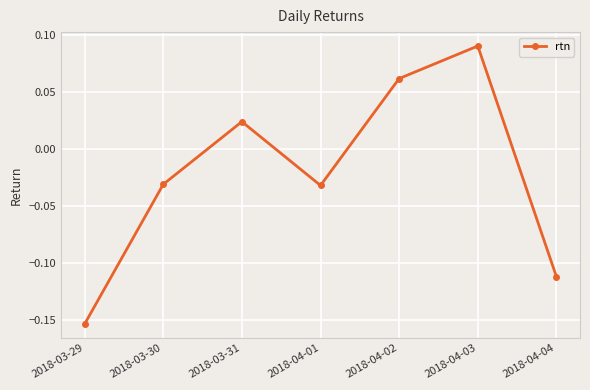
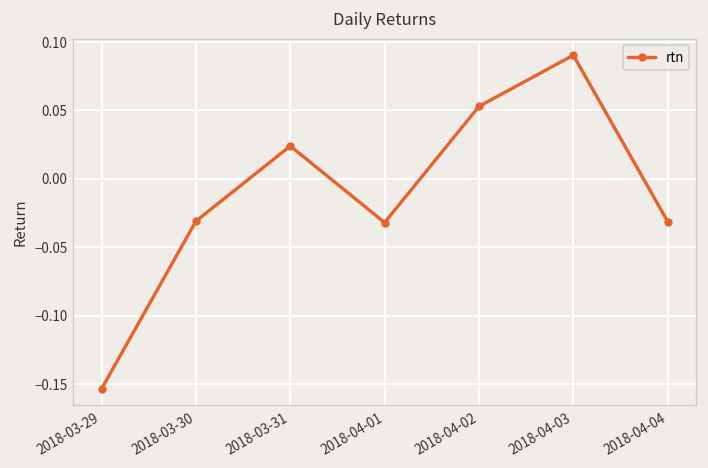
  {
    "2018-03-29": -0.153,
    "2018-03-30": -0.031,
    "2018-03-31": 0.024,
    "2018-04-01": -0.032,
-   "2018-04-02": 0.062,
+   "2018-04-02": 0.053,
    "2018-04-03": 0.090,
-   "2018-04-04": -0.112
+   "2018-04-04": -0.031
  }
